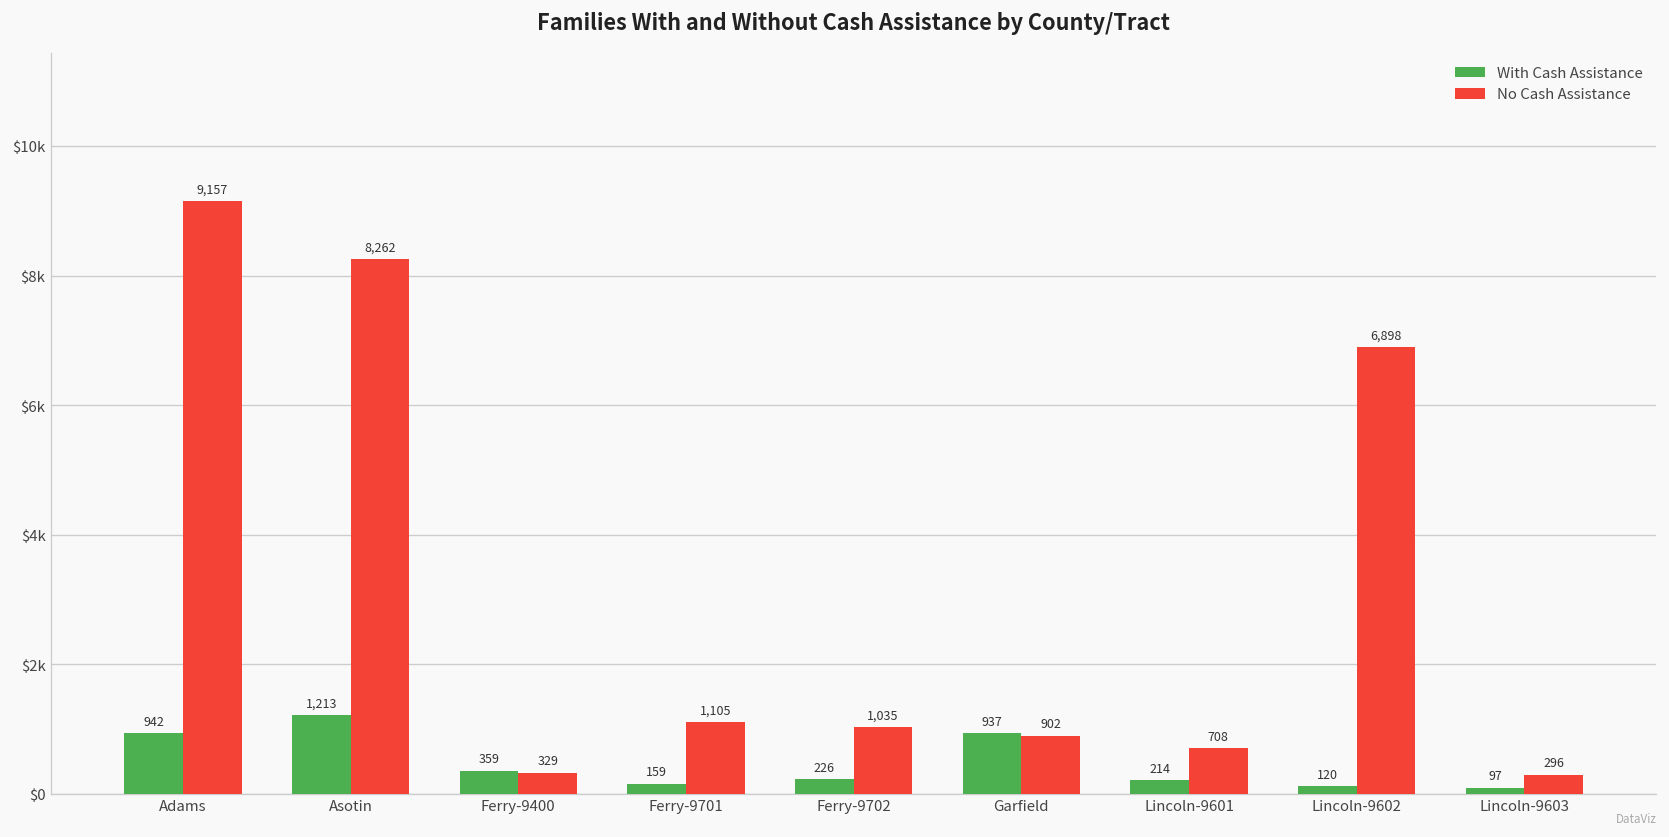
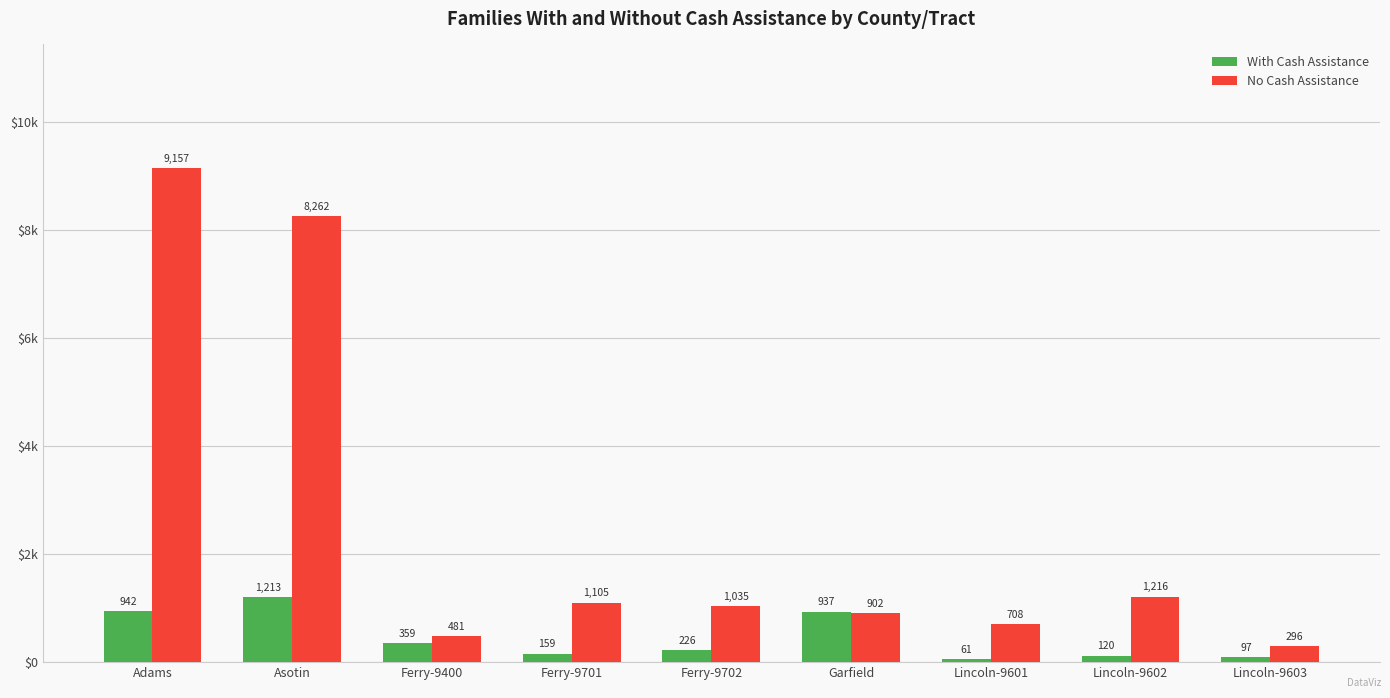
  {
    "With Cash Assistance": {
      "Adams": "942",
      "Asotin": "1,213",
      "Ferry-9400": "359",
      "Ferry-9701": "159",
      "Ferry-9702": "226",
      "Garfield": "937",
-     "Lincoln-9601": "214",
+     "Lincoln-9601": "61",
      "Lincoln-9602": "120",
      "Lincoln-9603": "97"
    },
    "No Cash Assistance": {
      "Adams": "9,157",
      "Asotin": "8,262",
-     "Ferry-9400": "329",
+     "Ferry-9400": "481",
      "Ferry-9701": "1,105",
      "Ferry-9702": "1,035",
      "Garfield": "902",
      "Lincoln-9601": "708",
-     "Lincoln-9602": "6,898",
+     "Lincoln-9602": "1,216",
      "Lincoln-9603": "296"
    }
  }
